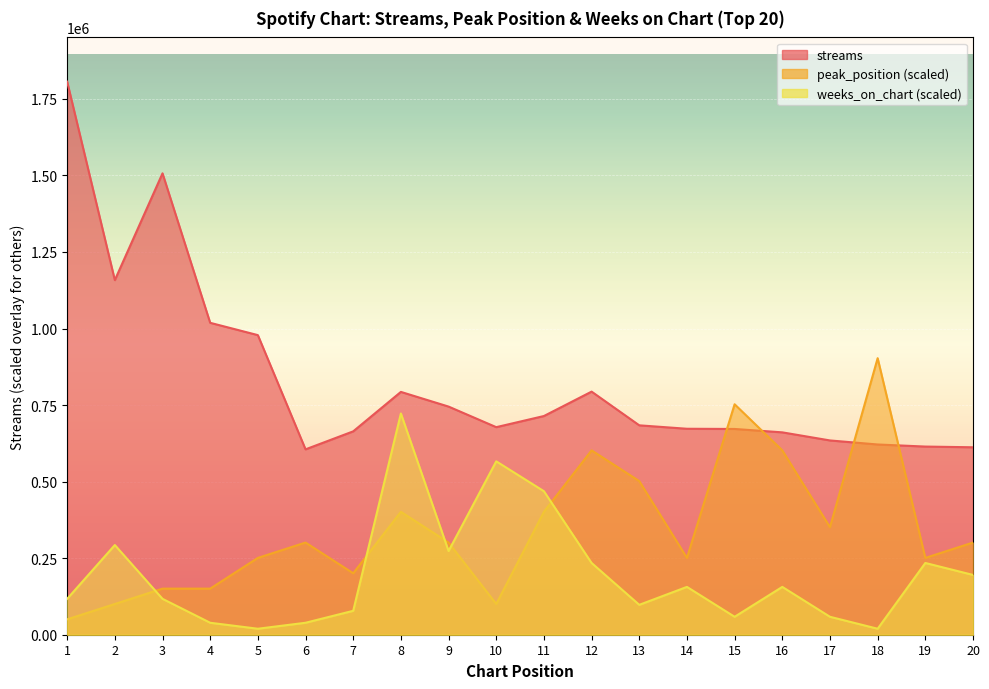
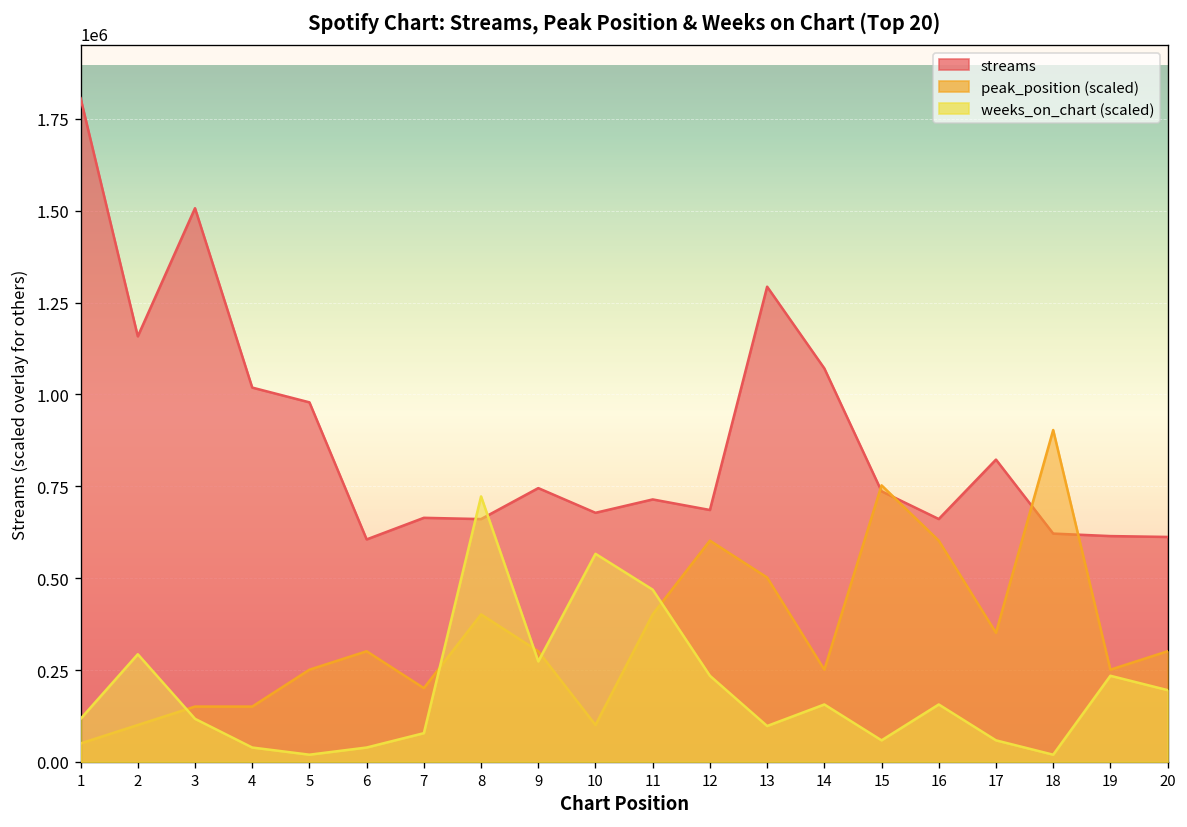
  {
    "streams": {
      "1": 1810000,
      "2": 1160000,
      "3": 1510000,
      "4": 1020000,
      "5": 980000,
      "6": 610000,
      "7": 660000,
-     "8": 790000,
+     "8": 660000,
      "9": 750000,
      "10": 680000,
      "11": 710000,
-     "12": 790000,
-     "13": 680000,
-     "14": 670000,
-     "15": 670000,
+     "12": 690000,
+     "13": 1290000,
+     "14": 1070000,
+     "15": 740000,
      "16": 660000,
-     "17": 630000,
+     "17": 820000,
      "18": 620000,
      "19": 610000,
      "20": 610000
    }
  }
